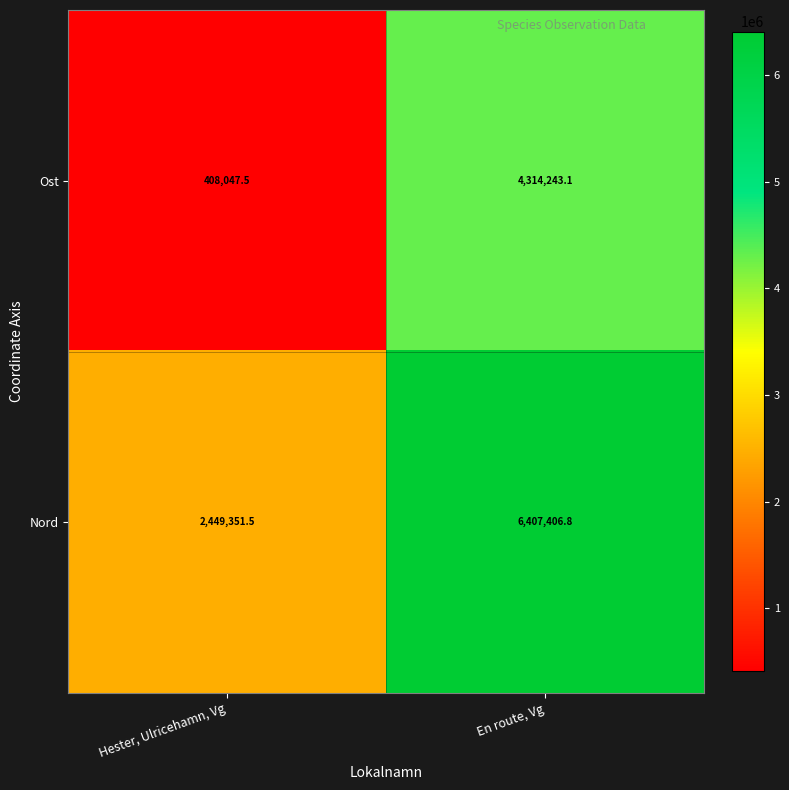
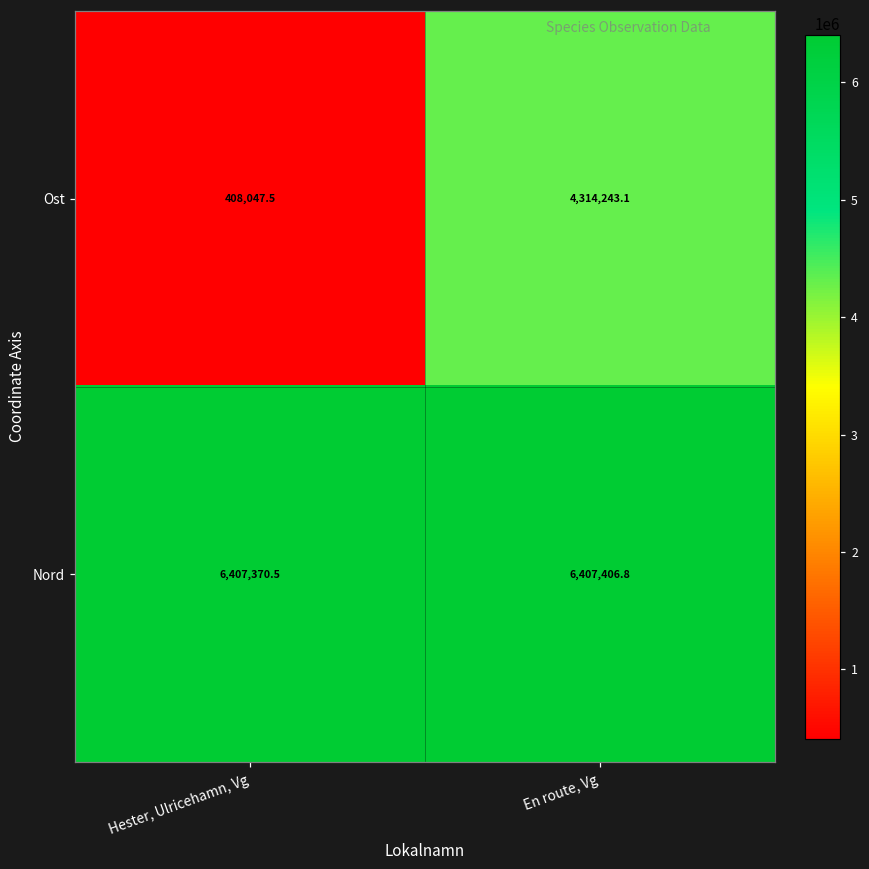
  {
    "Ost": {
      "Hester, Ulricehamn, Vg": "408,047.5",
      "En route, Vg": "4,314,243.1"
    },
    "Nord": {
-     "Hester, Ulricehamn, Vg": "2,449,351.5",
+     "Hester, Ulricehamn, Vg": "6,407,370.5",
      "En route, Vg": "6,407,406.8"
    }
  }
